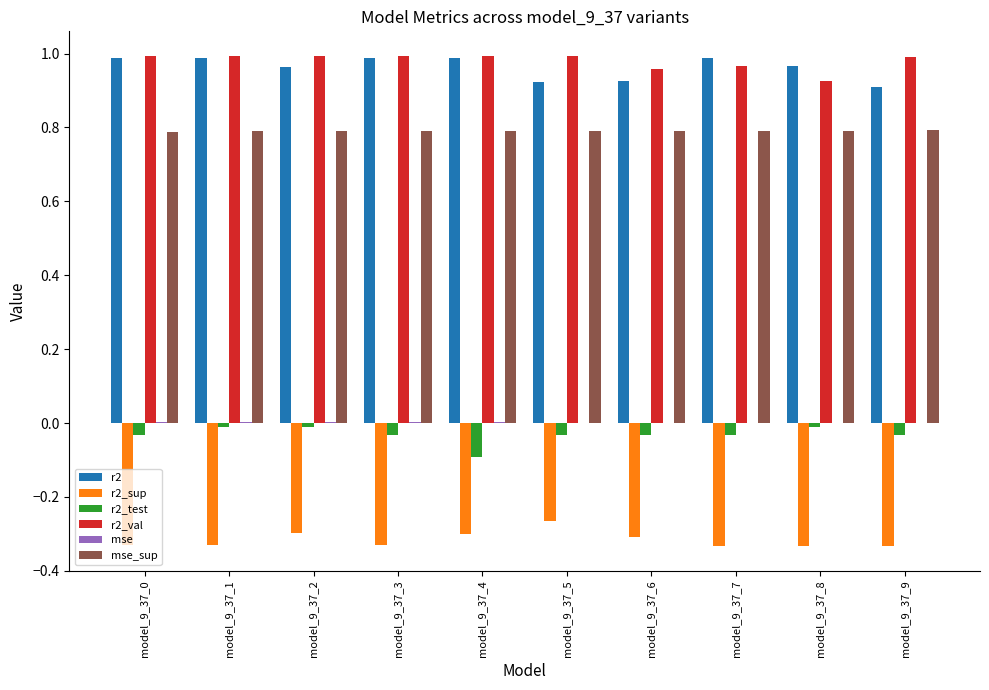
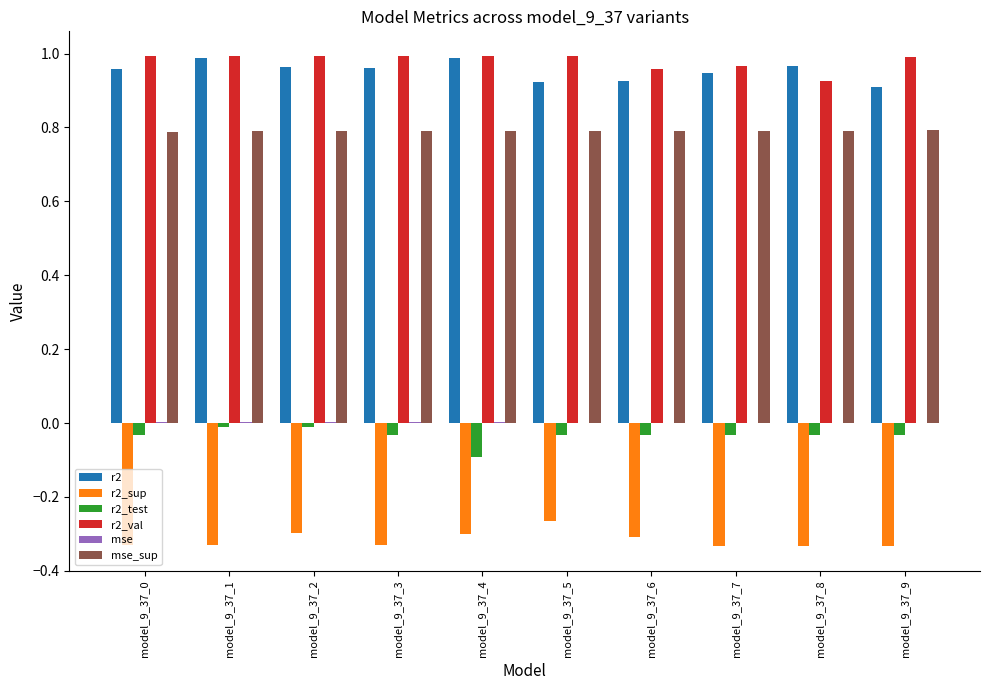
  {
    "r2": {
-     "model_9_37_0": 0.99,
+     "model_9_37_0": 0.96,
      "model_9_37_1": 0.99,
      "model_9_37_2": 0.96,
-     "model_9_37_3": 0.99,
+     "model_9_37_3": 0.96,
      "model_9_37_4": 0.99,
      "model_9_37_5": 0.92,
      "model_9_37_6": 0.93,
-     "model_9_37_7": 0.99,
+     "model_9_37_7": 0.95,
      "model_9_37_8": 0.97,
      "model_9_37_9": 0.91
    },
    "r2_sup": {
      "model_9_37_1": -0.33,
      "model_9_37_2": -0.30,
      "model_9_37_3": -0.33,
      "model_9_37_4": -0.30,
      "model_9_37_5": -0.27,
      "model_9_37_6": -0.31,
      "model_9_37_7": -0.33,
      "model_9_37_8": -0.33,
      "model_9_37_9": -0.33
    },
    "r2_test": {
      "model_9_37_0": -0.03,
      "model_9_37_1": -0.01,
      "model_9_37_2": -0.01,
      "model_9_37_3": -0.03,
      "model_9_37_4": -0.09,
      "model_9_37_5": -0.03,
      "model_9_37_6": -0.03,
      "model_9_37_7": -0.03,
-     "model_9_37_8": -0.01,
+     "model_9_37_8": -0.03,
      "model_9_37_9": -0.03
    },
    "r2_val": {
      "model_9_37_0": 0.99,
      "model_9_37_1": 0.99,
      "model_9_37_2": 0.99,
      "model_9_37_3": 0.99,
      "model_9_37_4": 0.99,
      "model_9_37_5": 0.99,
      "model_9_37_6": 0.96,
      "model_9_37_7": 0.97,
      "model_9_37_8": 0.93,
      "model_9_37_9": 0.99
    },
    "mse_sup": {
      "model_9_37_0": 0.79,
      "model_9_37_1": 0.79,
      "model_9_37_2": 0.79,
      "model_9_37_3": 0.79,
      "model_9_37_4": 0.79,
      "model_9_37_5": 0.79,
      "model_9_37_6": 0.79,
      "model_9_37_7": 0.79,
      "model_9_37_8": 0.79,
      "model_9_37_9": 0.79
    }
  }
